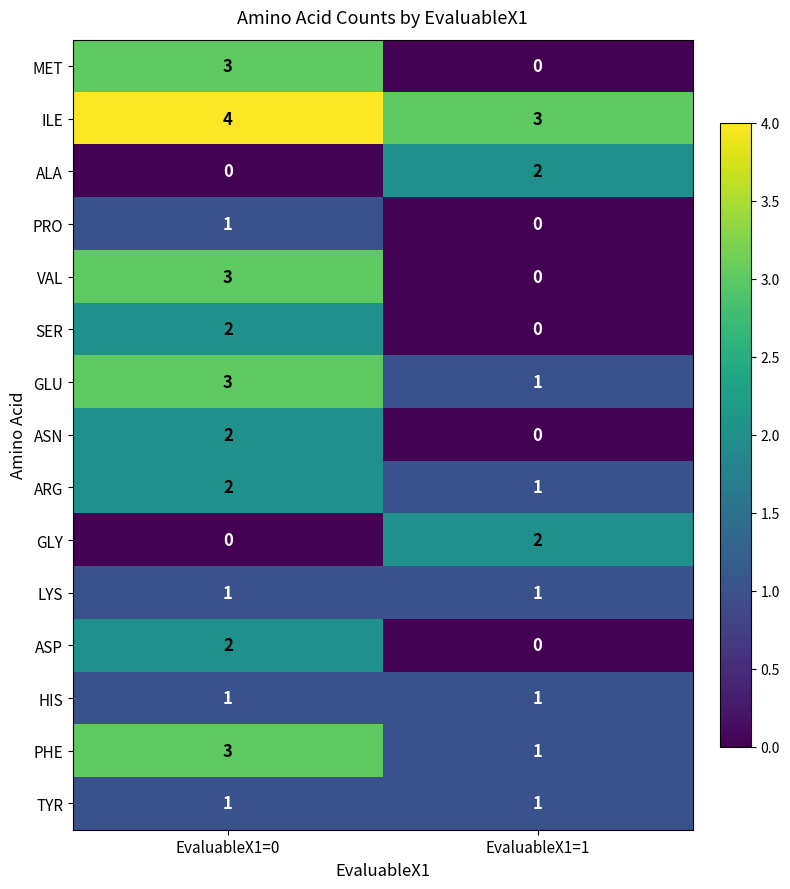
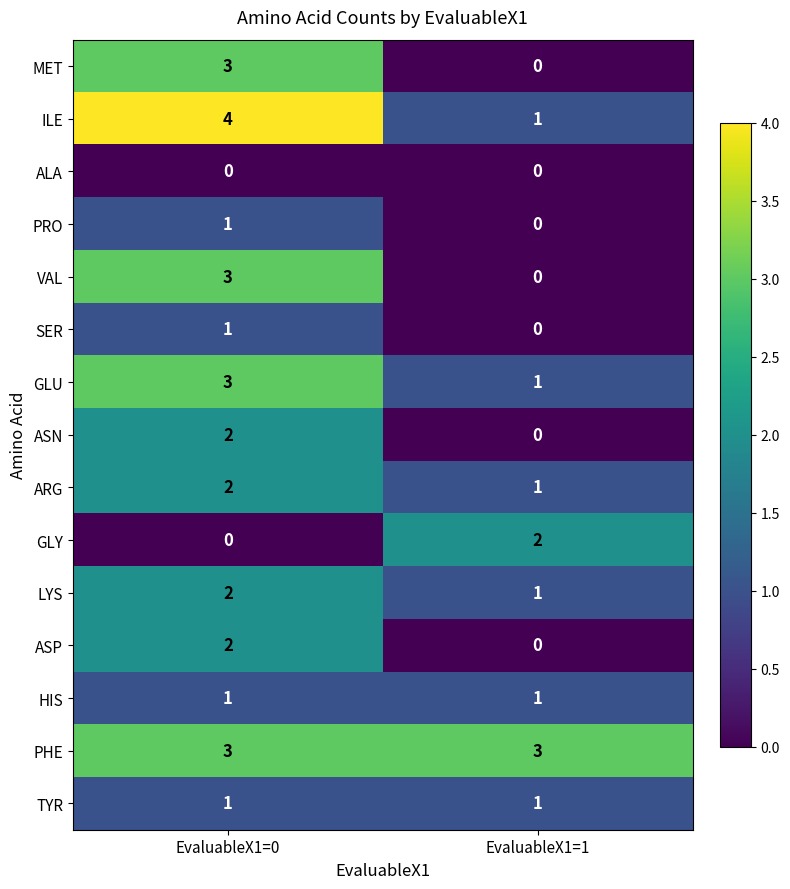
  {
    "MET": {
      "EvaluableX1=0": 3,
      "EvaluableX1=1": 0
    },
    "ILE": {
      "EvaluableX1=0": 4,
-     "EvaluableX1=1": 3
+     "EvaluableX1=1": 1
    },
    "ALA": {
      "EvaluableX1=0": 0,
-     "EvaluableX1=1": 2
+     "EvaluableX1=1": 0
    },
    "PRO": {
      "EvaluableX1=0": 1,
      "EvaluableX1=1": 0
    },
    "VAL": {
      "EvaluableX1=0": 3,
      "EvaluableX1=1": 0
    },
    "SER": {
-     "EvaluableX1=0": 2,
+     "EvaluableX1=0": 1,
      "EvaluableX1=1": 0
    },
    "GLU": {
      "EvaluableX1=0": 3,
      "EvaluableX1=1": 1
    },
    "ASN": {
      "EvaluableX1=0": 2,
      "EvaluableX1=1": 0
    },
    "ARG": {
      "EvaluableX1=0": 2,
      "EvaluableX1=1": 1
    },
    "GLY": {
      "EvaluableX1=0": 0,
      "EvaluableX1=1": 2
    },
    "LYS": {
-     "EvaluableX1=0": 1,
+     "EvaluableX1=0": 2,
      "EvaluableX1=1": 1
    },
    "ASP": {
      "EvaluableX1=0": 2,
      "EvaluableX1=1": 0
    },
    "HIS": {
      "EvaluableX1=0": 1,
      "EvaluableX1=1": 1
    },
    "PHE": {
      "EvaluableX1=0": 3,
-     "EvaluableX1=1": 1
+     "EvaluableX1=1": 3
    },
    "TYR": {
      "EvaluableX1=0": 1,
      "EvaluableX1=1": 1
    }
  }
